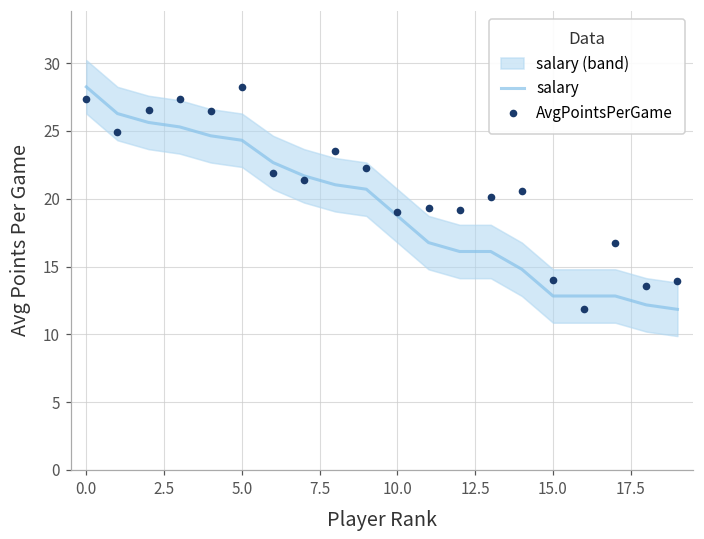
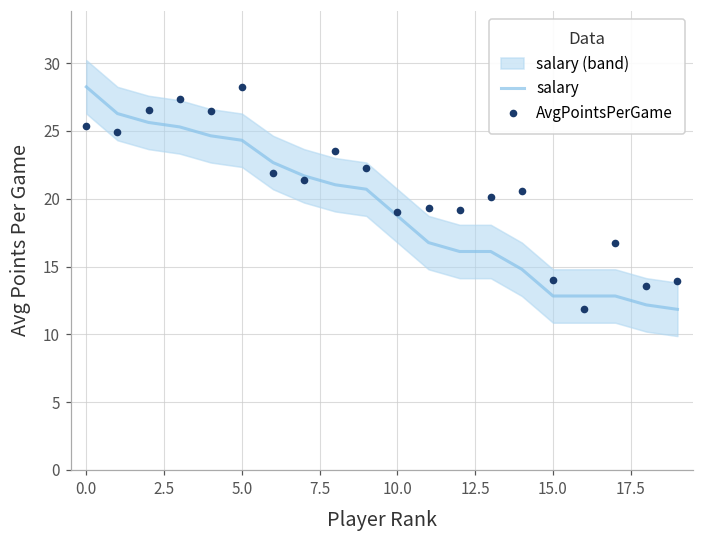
  {
    "AvgPointsPerGame": {
-     "0.0": 27.3,
+     "0.0": 25.4,
      "5.0": 28.3,
      "10.0": 19.0,
      "15.0": 14.0
    }
  }
